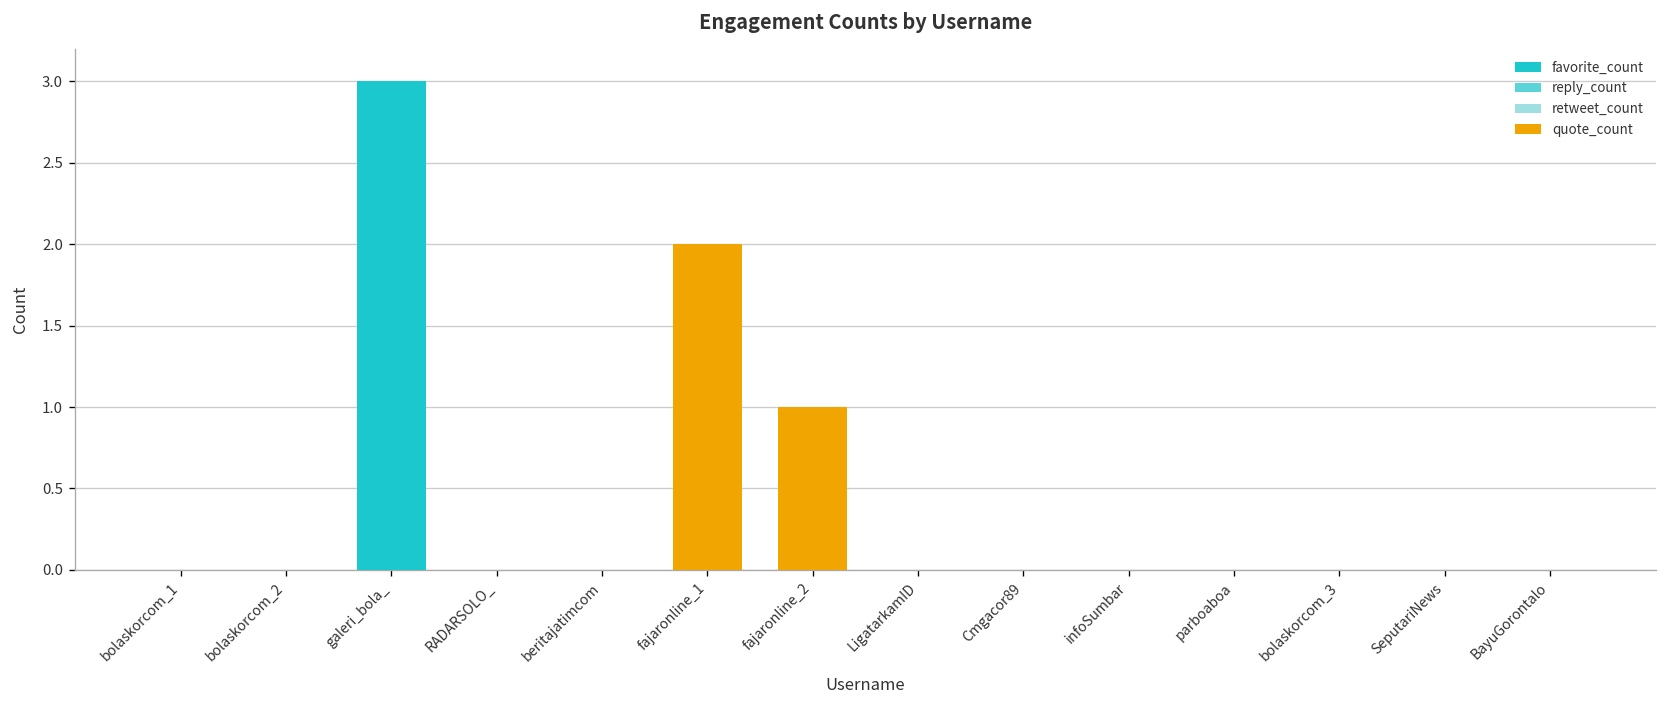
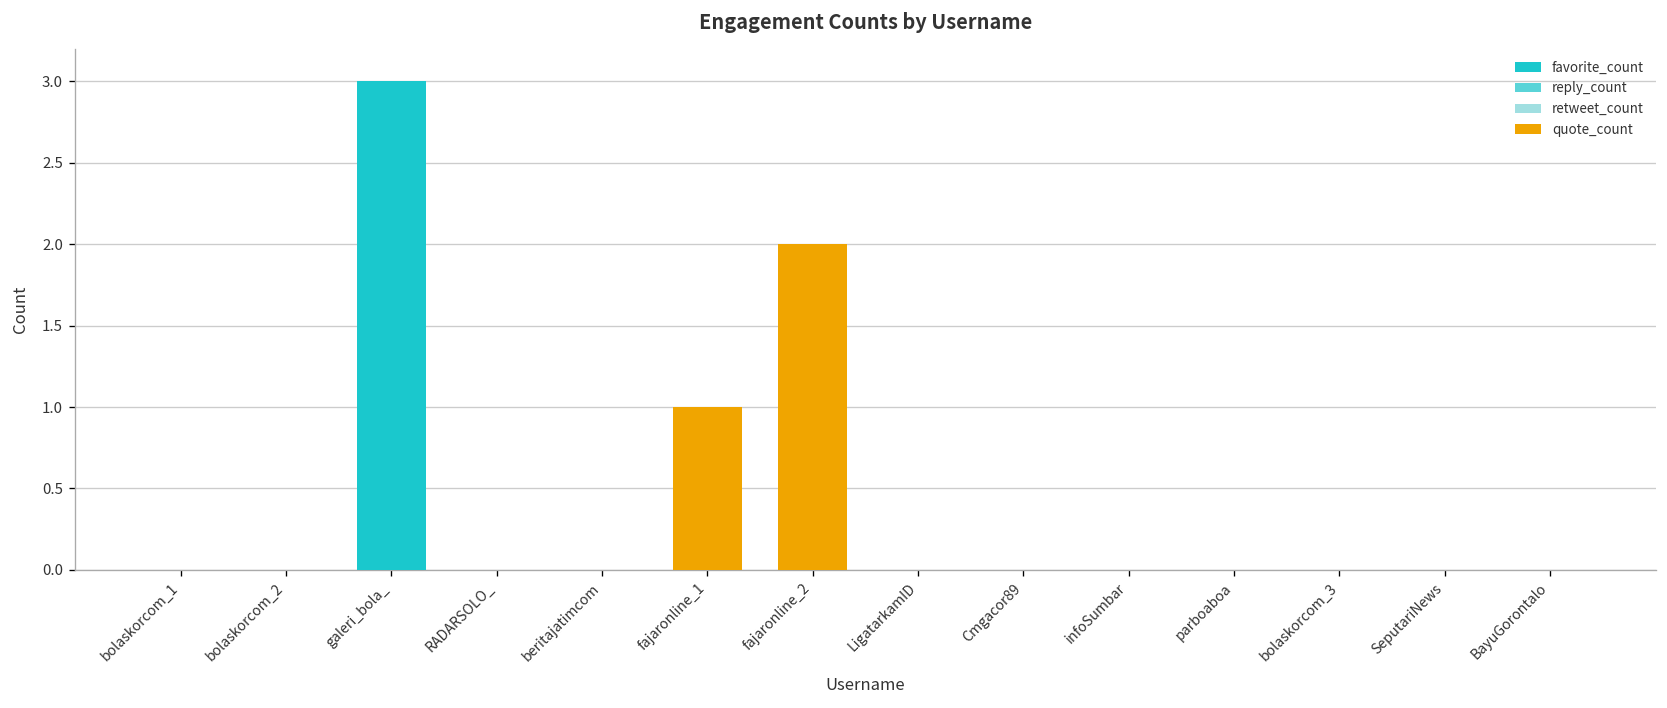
  {
    "retweet_count": {
      "bolaskorcom_1": 0,
      "bolaskorcom_2": 0,
      "galeri_bola_": 3,
      "RADARSOLO_": 0,
      "beritajatimcom": 0,
      "fajaronline_1": 0,
      "fajaronline_2": 0,
      "LigatarkamID": 0,
      "Cmgacor89": 0,
      "infoSumbar": 0,
      "parboaboa": 0,
      "bolaskorcom_3": 0,
      "SeputariNews": 0,
      "BayuGorontalo": 0
    },
    "quote_count": {
-     "fajaronline_1": 2,
-     "fajaronline_2": 1
+     "fajaronline_1": 1,
+     "fajaronline_2": 2
    }
  }
